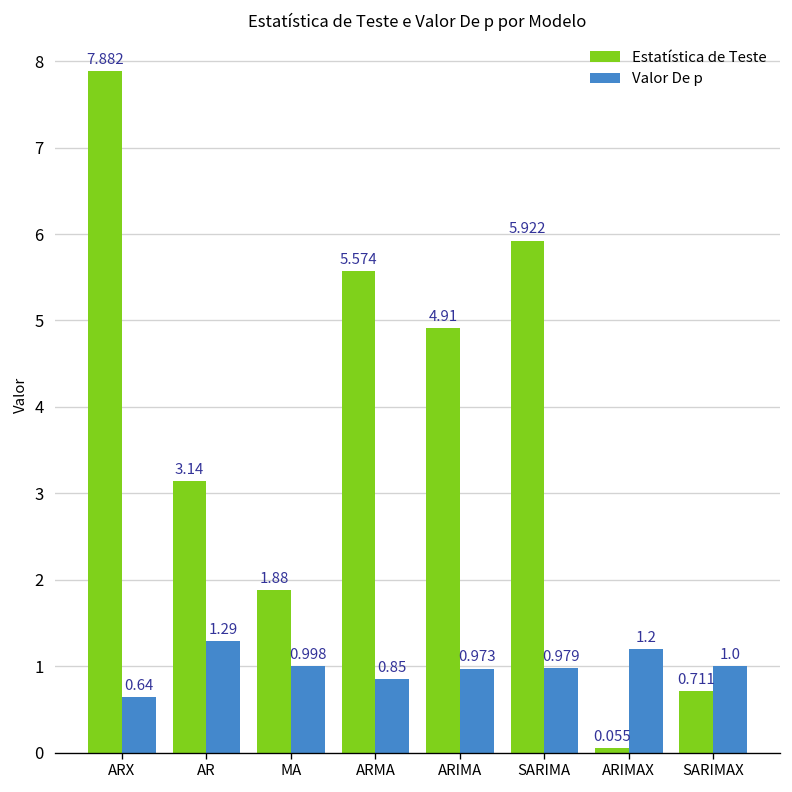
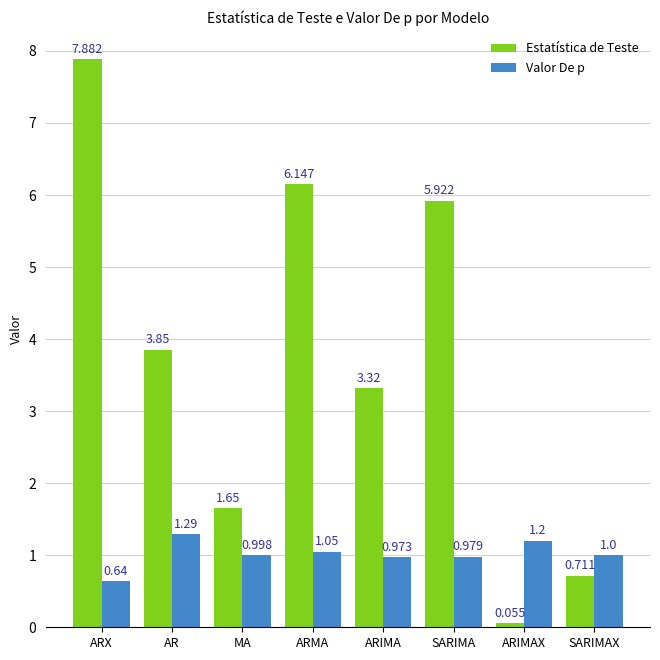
  {
    "Estatística de Teste": {
      "ARX": 7.882,
-     "AR": 3.14,
-     "MA": 1.88,
-     "ARMA": 5.574,
-     "ARIMA": 4.91,
+     "AR": 3.85,
+     "MA": 1.65,
+     "ARMA": 6.147,
+     "ARIMA": 3.32,
      "SARIMA": 5.922,
      "ARIMAX": 0.055,
      "SARIMAX": 0.711
    },
    "Valor De p": {
      "ARX": 0.64,
      "AR": 1.29,
      "MA": 0.998,
-     "ARMA": 0.85,
+     "ARMA": 1.05,
      "ARIMA": 0.973,
      "SARIMA": 0.979,
      "ARIMAX": 1.2,
      "SARIMAX": 1.0
    }
  }
